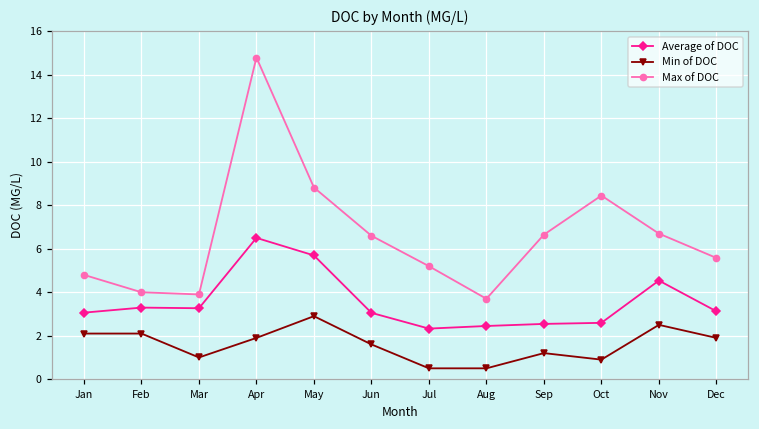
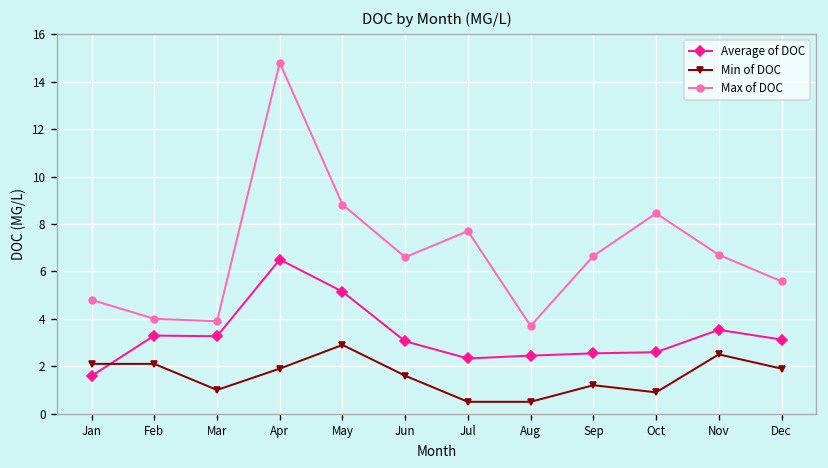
  {
    "Average of DOC": {
-     "Jan": 3.1,
+     "Jan": 1.6,
      "Feb": 3.3,
      "Mar": 3.3,
      "Apr": 6.5,
-     "May": 5.7,
+     "May": 5.1,
      "Jun": 3.1,
      "Jul": 2.3,
      "Aug": 2.4,
      "Sep": 2.5,
      "Oct": 2.6,
-     "Nov": 4.5,
+     "Nov": 3.5,
      "Dec": 3.1
    },
    "Min of DOC": {
      "Jan": 2.1,
      "Feb": 2.1,
      "Mar": 1.0,
      "Apr": 1.9,
      "May": 2.9,
      "Jun": 1.6,
      "Jul": 0.5,
      "Aug": 0.5,
      "Sep": 1.2,
      "Oct": 0.9,
      "Nov": 2.5,
      "Dec": 1.9
    },
    "Max of DOC": {
      "Jan": 4.8,
      "Feb": 4.0,
      "Mar": 3.9,
      "Apr": 14.8,
      "May": 8.8,
      "Jun": 6.6,
-     "Jul": 5.2,
+     "Jul": 7.7,
      "Aug": 3.7,
      "Sep": 6.7,
      "Oct": 8.5,
      "Nov": 6.7,
      "Dec": 5.6
    }
  }
